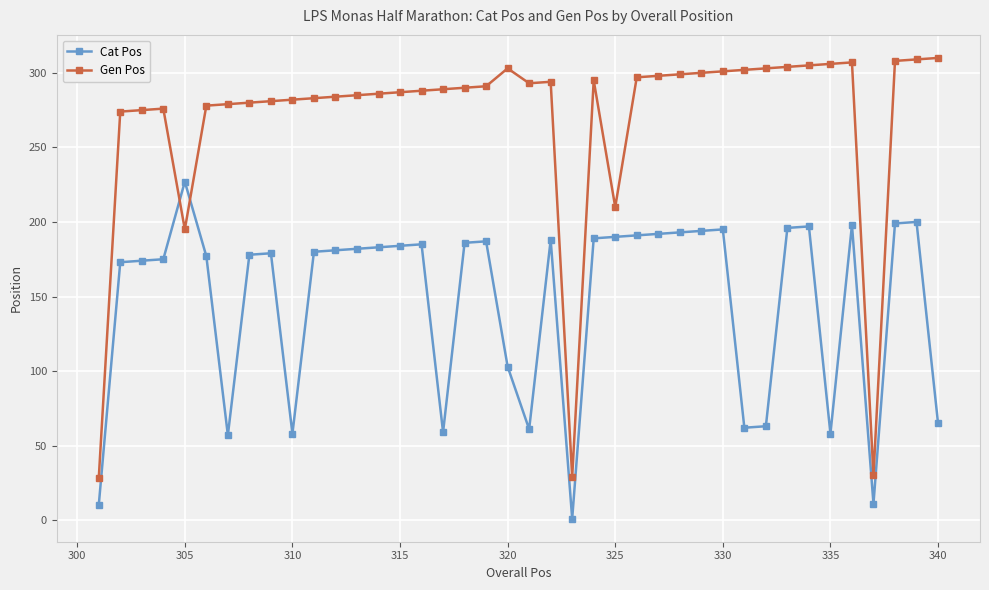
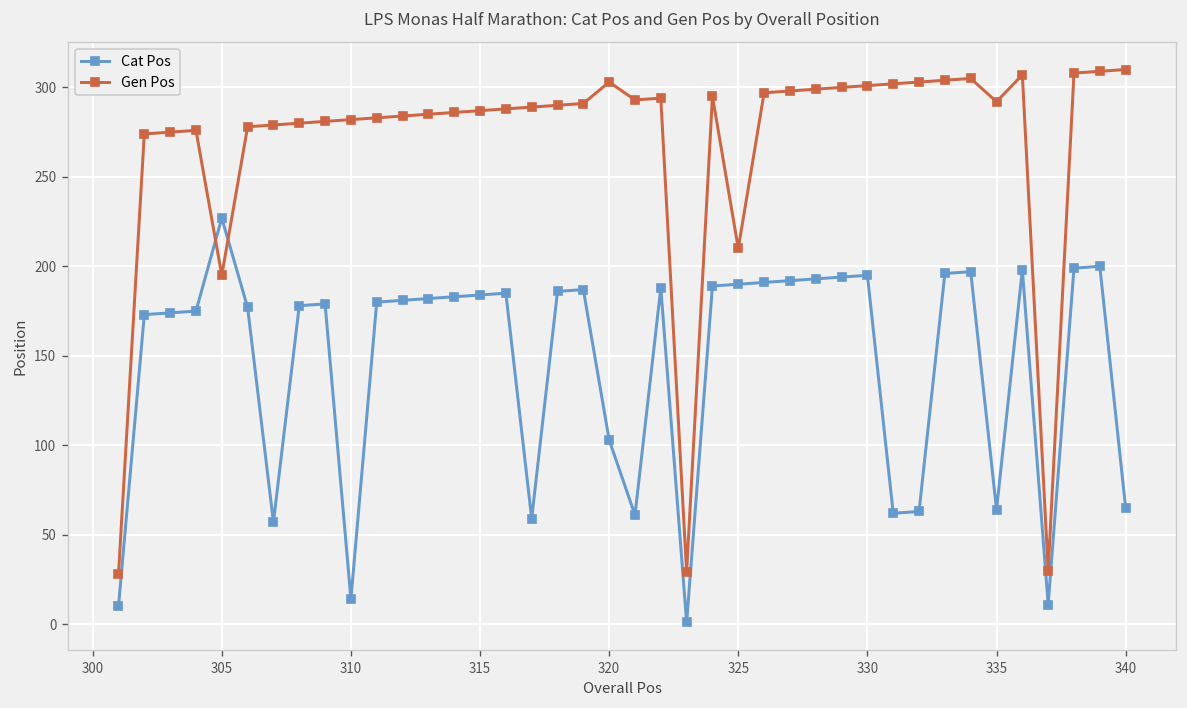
  {
    "Cat Pos": {
      "305": 227,
-     "310": 58,
+     "310": 14,
      "315": 184,
      "320": 103,
      "325": 190,
      "330": 195,
-     "335": 58,
+     "335": 64,
      "340": 65
    },
    "Gen Pos": {
      "305": 195,
      "310": 282,
      "315": 287,
      "320": 303,
      "325": 210,
      "330": 301,
-     "335": 306,
+     "335": 292,
      "340": 310
    }
  }
